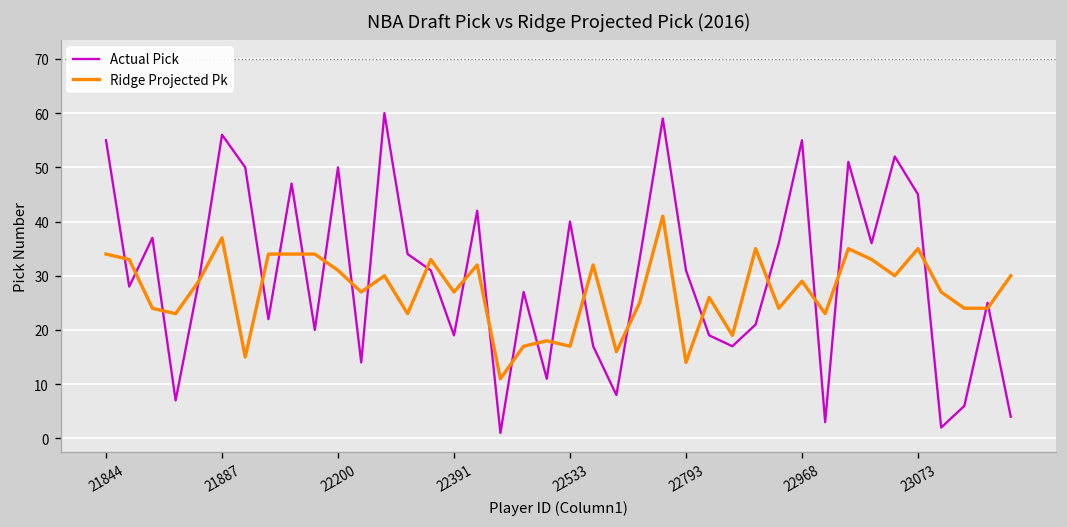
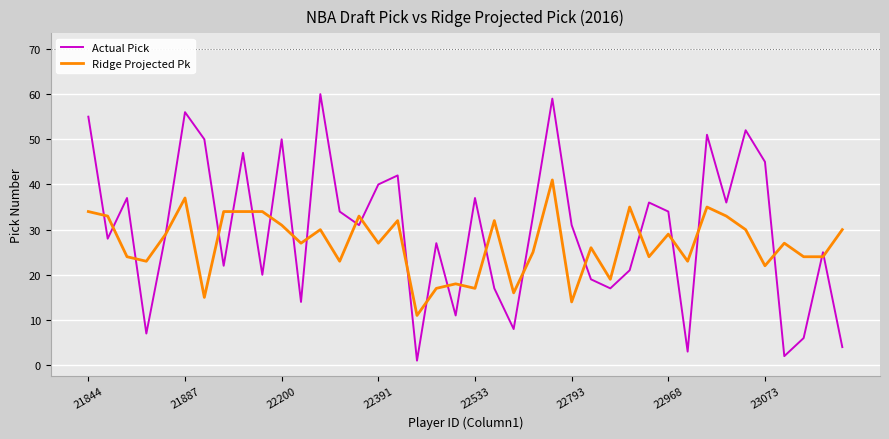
  {
    "Actual Pick": {
      "21844": 55,
      "21887": 56,
      "22200": 50,
-     "22391": 19,
-     "22533": 40,
+     "22391": 40,
+     "22533": 37,
      "22793": 31,
-     "22968": 55,
+     "22968": 34,
      "23073": 45
    },
    "Ridge Projected Pk": {
      "21844": 34,
      "21887": 37,
      "22200": 31,
      "22391": 27,
      "22533": 17,
      "22793": 14,
      "22968": 29,
-     "23073": 35
+     "23073": 22
    }
  }
